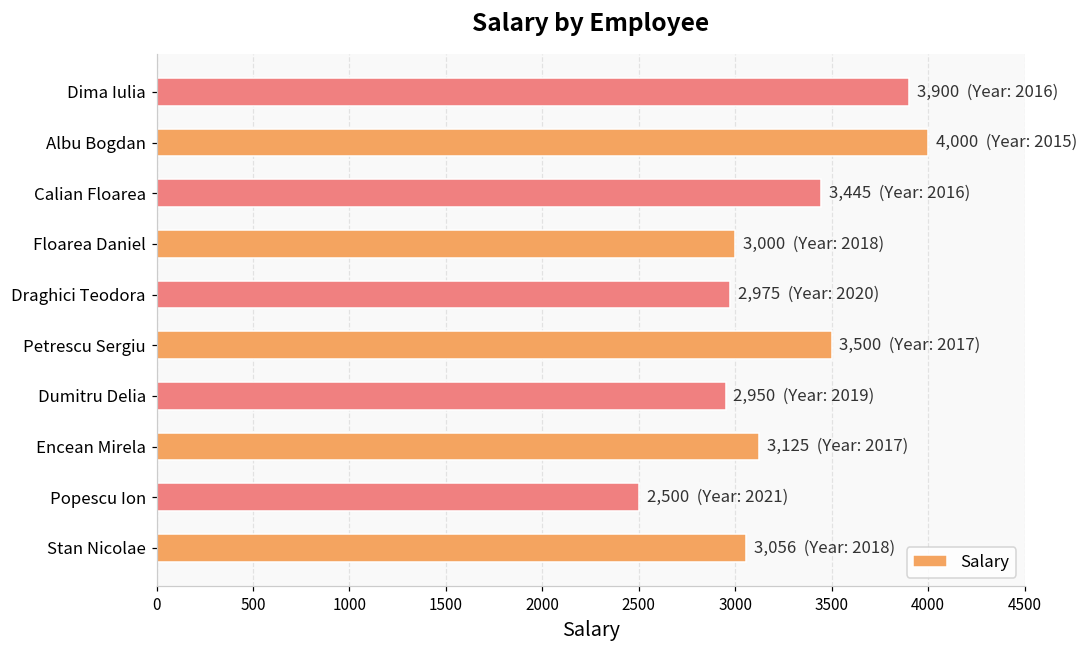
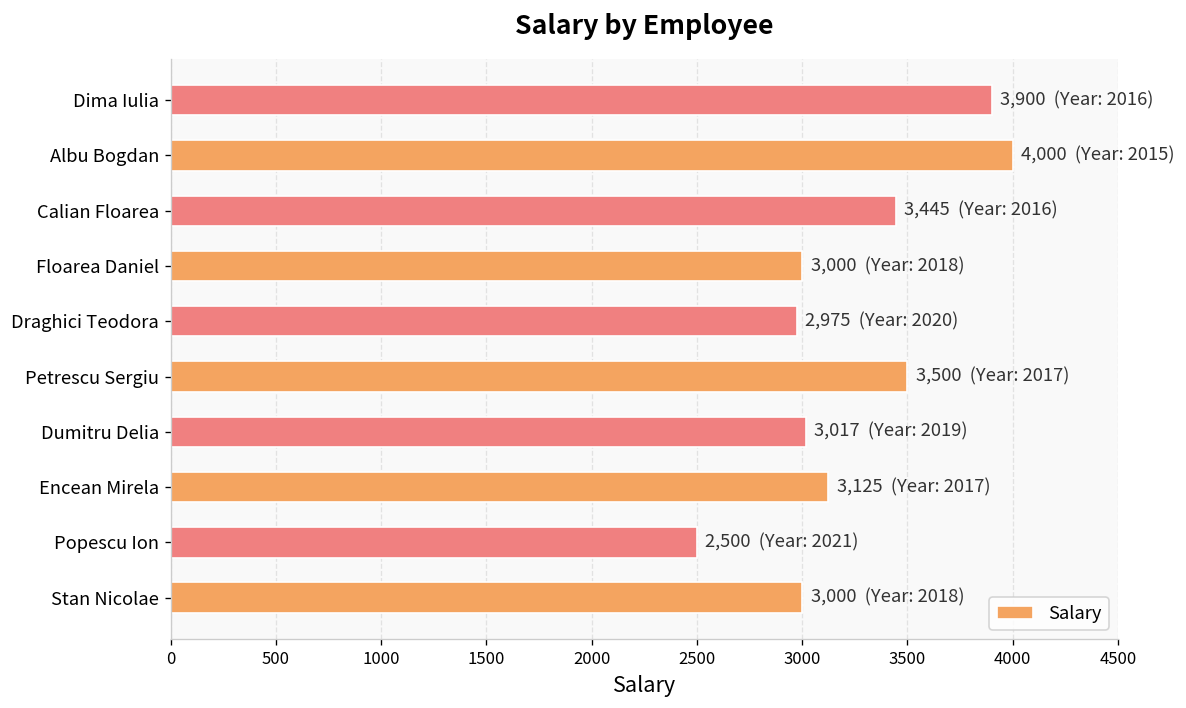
  {
    "Dima Iulia": "3,900",
    "Albu Bogdan": "4,000",
    "Calian Floarea": "3,445",
    "Floarea Daniel": "3,000",
    "Draghici Teodora": "2,975",
    "Petrescu Sergiu": "3,500",
-   "Dumitru Delia": "2,950",
+   "Dumitru Delia": "3,017",
    "Encean Mirela": "3,125",
    "Popescu Ion": "2,500",
-   "Stan Nicolae": "3,056"
+   "Stan Nicolae": "3,000"
  }
